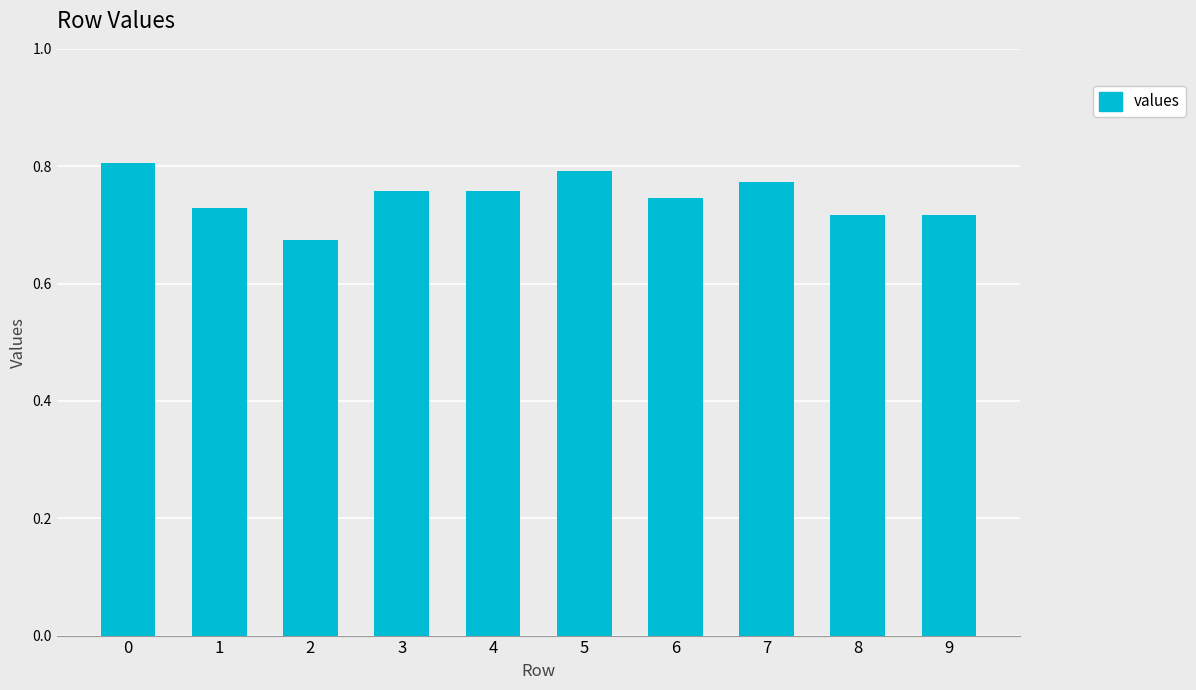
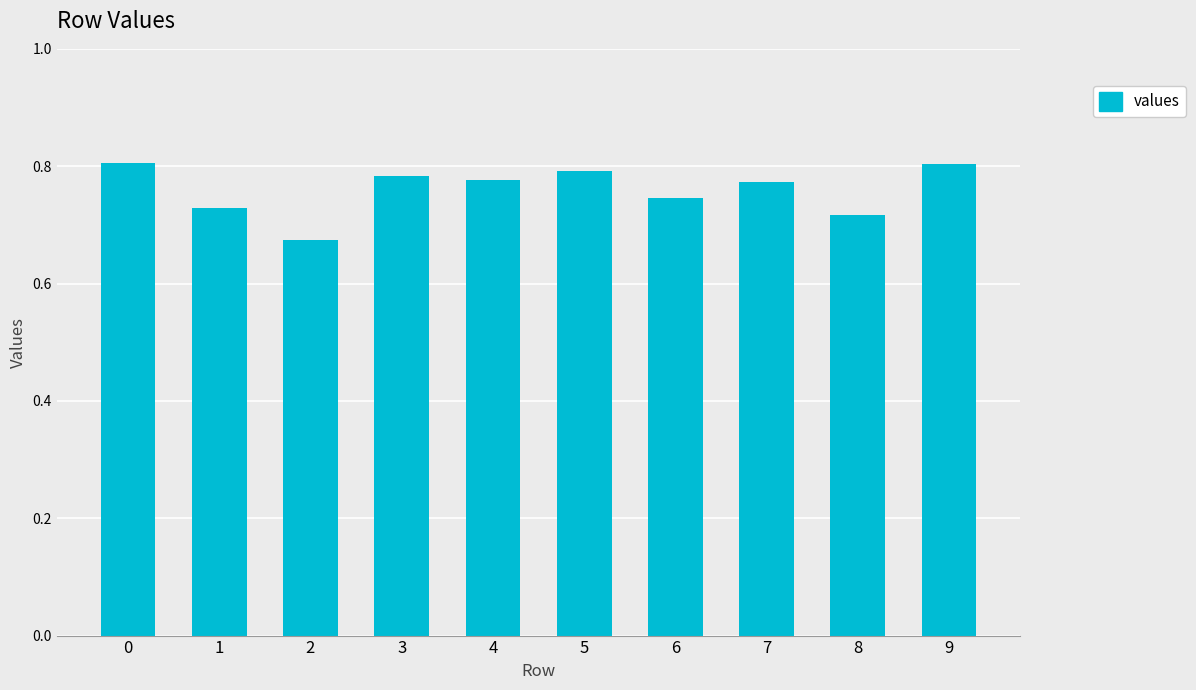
  {
    "0": 0.81,
    "1": 0.73,
    "2": 0.67,
-   "3": 0.76,
-   "4": 0.76,
+   "3": 0.78,
+   "4": 0.78,
    "5": 0.79,
    "6": 0.75,
    "7": 0.77,
    "8": 0.72,
-   "9": 0.72
+   "9": 0.80
  }
